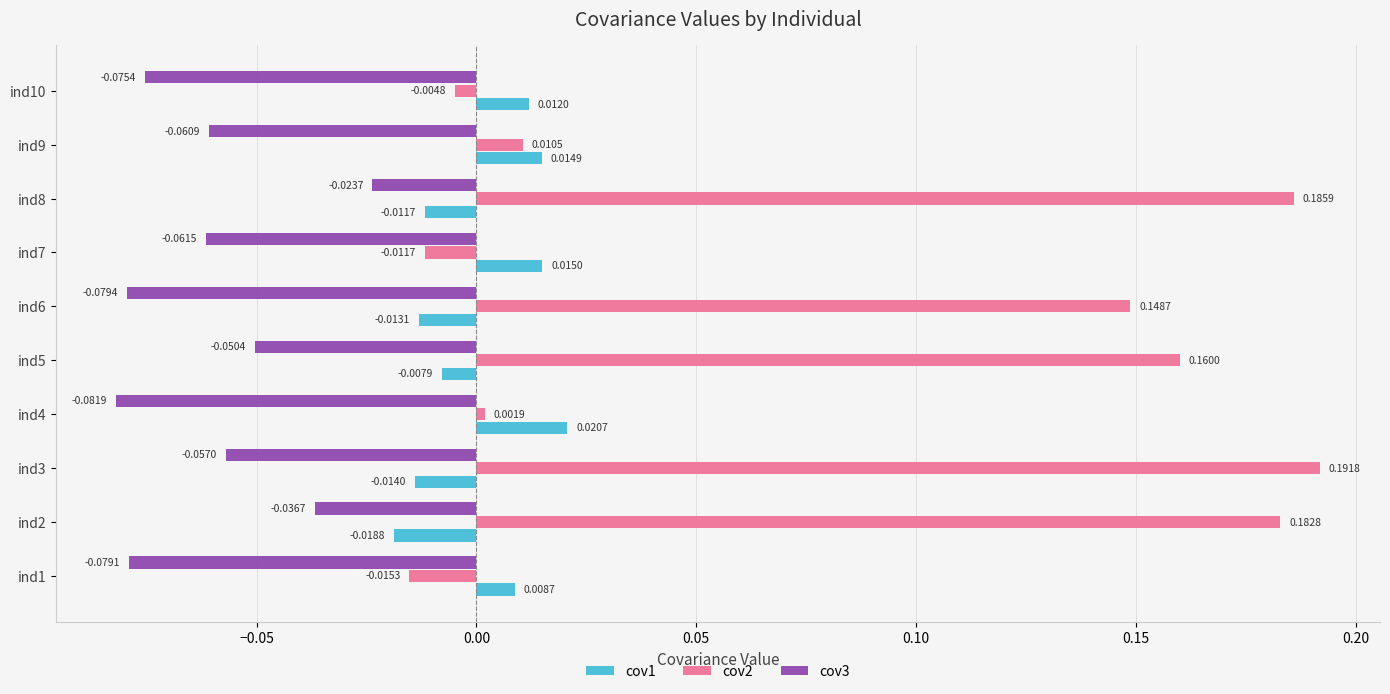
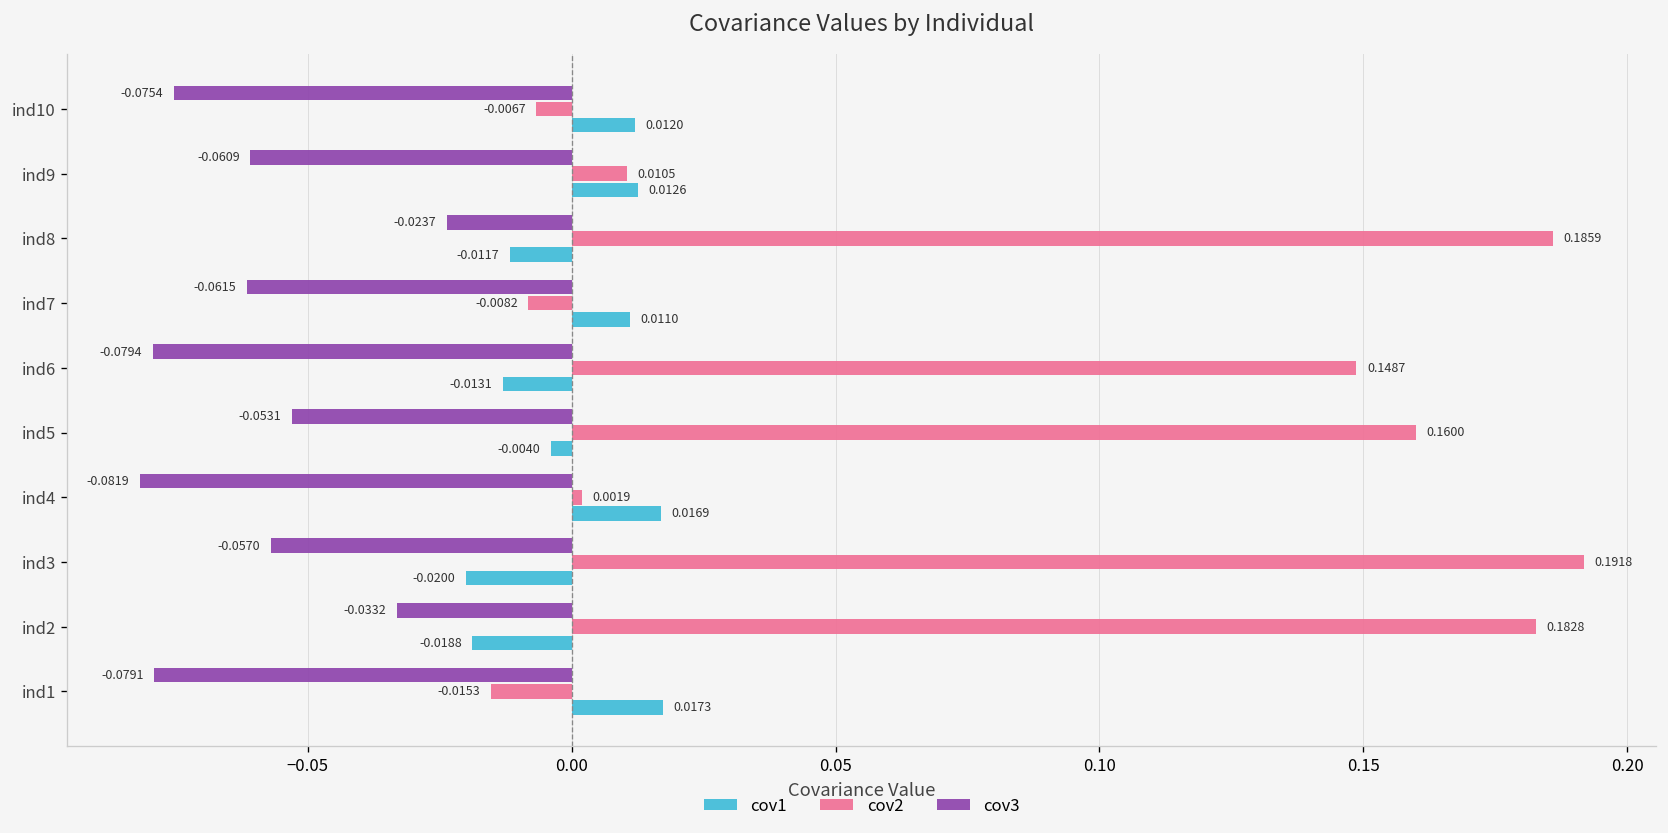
  {
    "cov1": {
      "ind10": 0.0120,
-     "ind9": 0.0149,
+     "ind9": 0.0126,
      "ind8": -0.0117,
-     "ind7": 0.0150,
+     "ind7": 0.0110,
      "ind6": -0.0131,
-     "ind5": -0.0079,
-     "ind4": 0.0207,
-     "ind3": -0.0140,
+     "ind5": -0.0040,
+     "ind4": 0.0169,
+     "ind3": -0.0200,
      "ind2": -0.0188,
-     "ind1": 0.0087
+     "ind1": 0.0173
    },
    "cov2": {
-     "ind10": -0.0048,
+     "ind10": -0.0067,
      "ind9": 0.0105,
      "ind8": 0.1859,
-     "ind7": -0.0117,
+     "ind7": -0.0082,
      "ind6": 0.1487,
      "ind5": 0.1600,
      "ind4": 0.0019,
      "ind3": 0.1918,
      "ind2": 0.1828,
      "ind1": -0.0153
    },
    "cov3": {
      "ind10": -0.0754,
      "ind9": -0.0609,
      "ind8": -0.0237,
      "ind7": -0.0615,
      "ind6": -0.0794,
-     "ind5": -0.0504,
+     "ind5": -0.0531,
      "ind4": -0.0819,
      "ind3": -0.0570,
-     "ind2": -0.0367,
+     "ind2": -0.0332,
      "ind1": -0.0791
    }
  }
